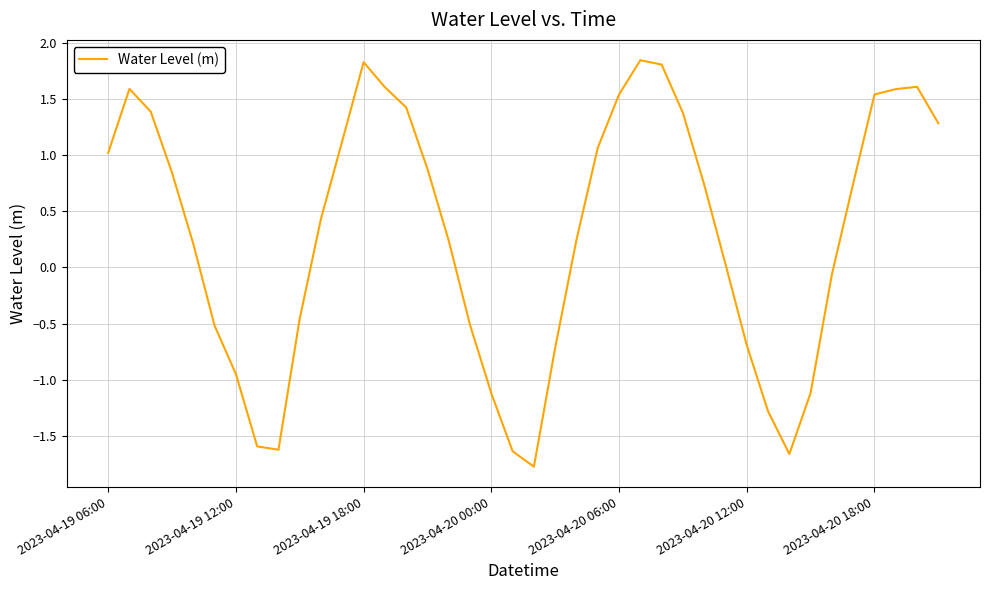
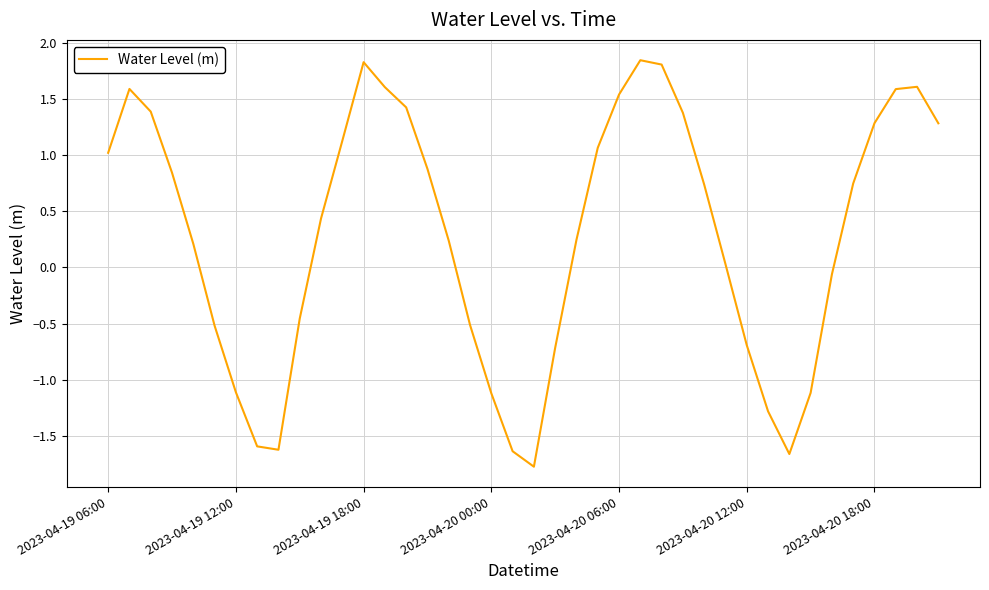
  {
    "2023-04-19 06:00": 1.02,
-   "2023-04-19 12:00": -0.95,
+   "2023-04-19 12:00": -1.11,
    "2023-04-19 18:00": 1.83,
    "2023-04-20 00:00": -1.12,
    "2023-04-20 06:00": 1.54,
    "2023-04-20 12:00": -0.69,
-   "2023-04-20 18:00": 1.54
+   "2023-04-20 18:00": 1.28
  }
